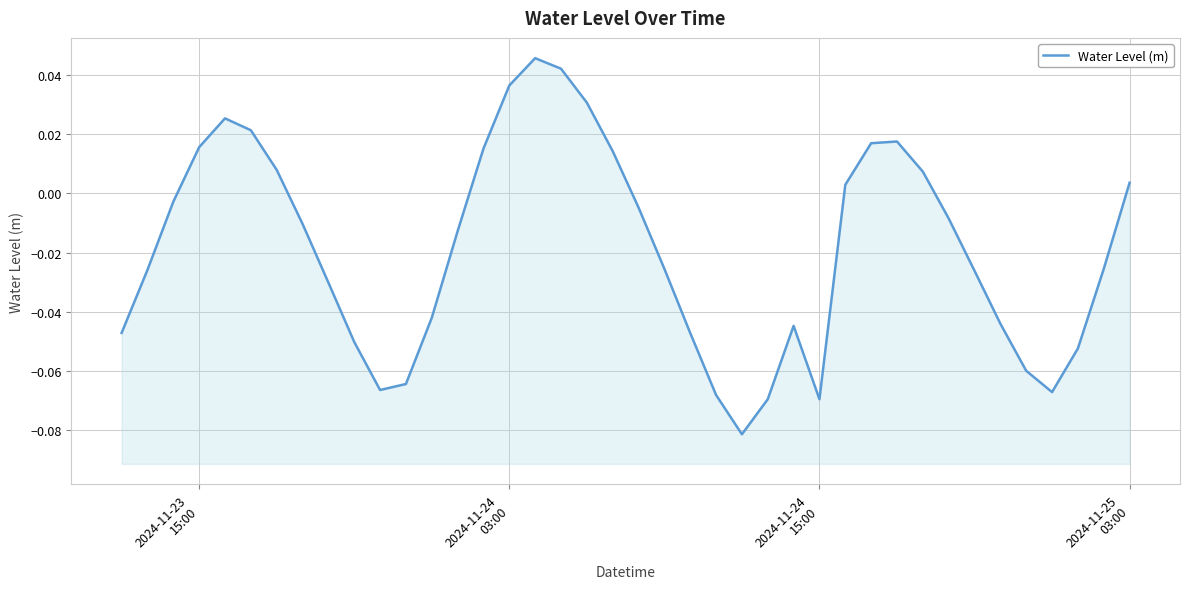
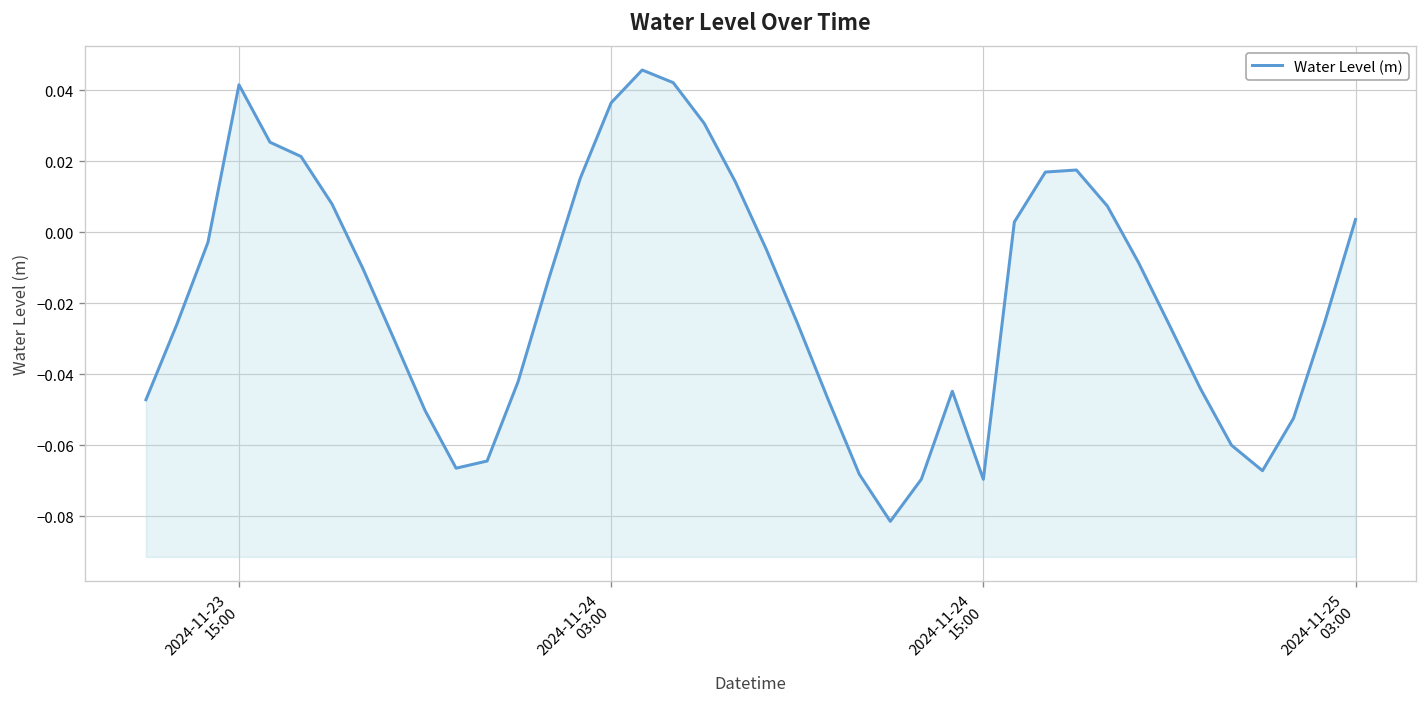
  {
-   "2024-11-23 15:00": 0.016,
+   "2024-11-23 15:00": 0.042,
    "2024-11-24 03:00": 0.036,
    "2024-11-24 15:00": -0.070,
    "2024-11-25 03:00": 0.004
  }
